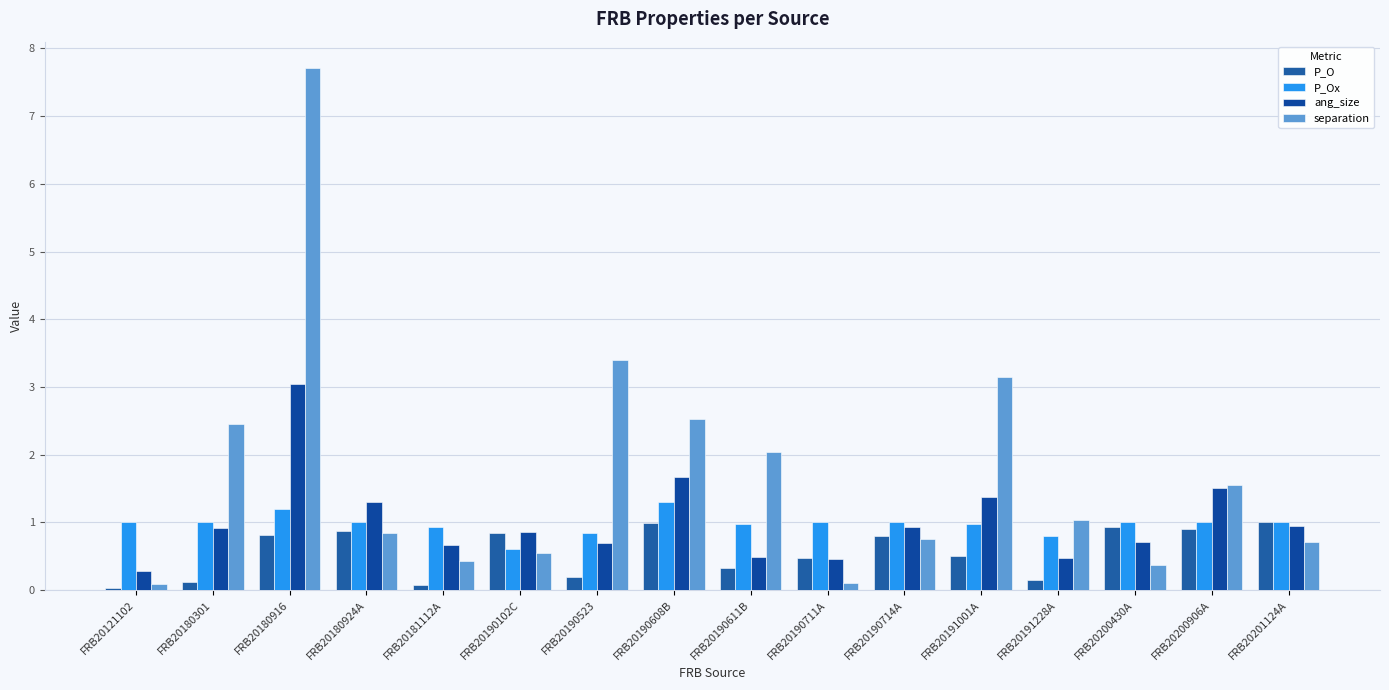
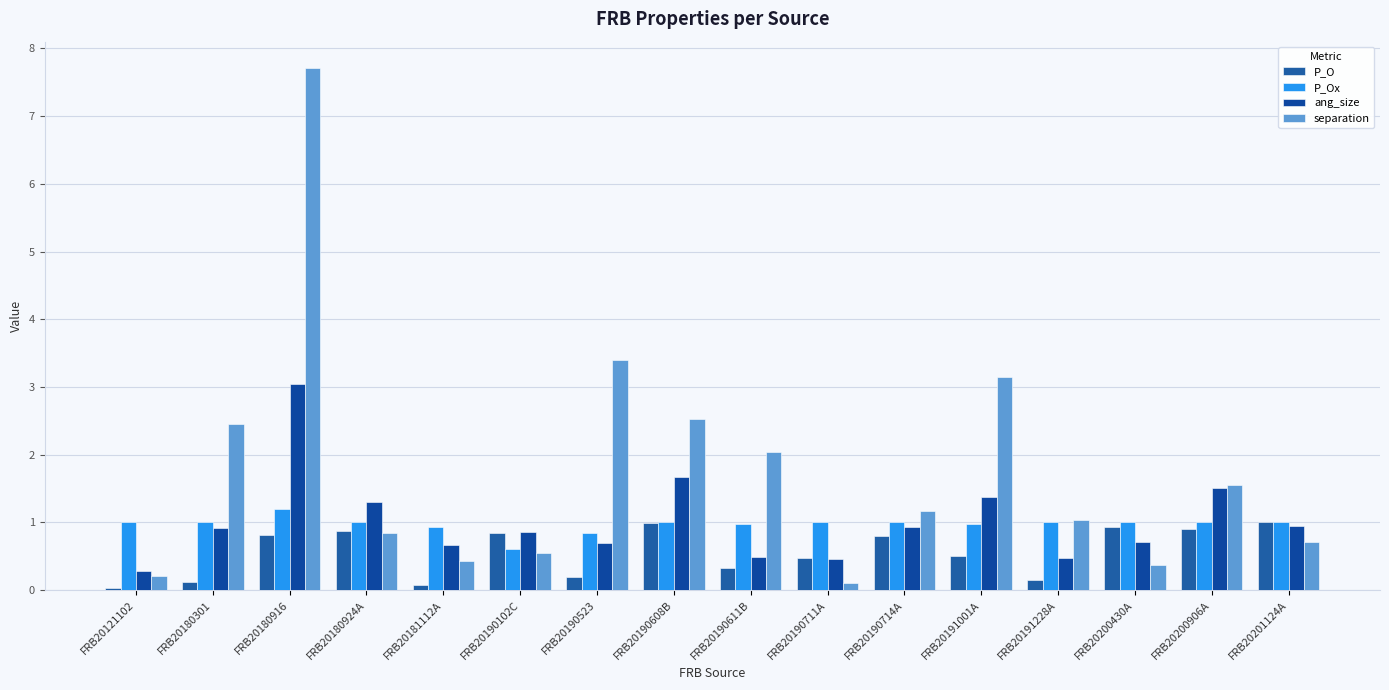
  {
    "P_Ox": {
      "FRB20121102": 1.0,
      "FRB20180301": 1.0,
      "FRB20180916": 1.2,
      "FRB20180924A": 1.0,
      "FRB20181112A": 0.9,
      "FRB20190102C": 0.6,
      "FRB20190523": 0.8,
-     "FRB20190608B": 1.3,
+     "FRB20190608B": 1.0,
      "FRB20190611B": 1.0,
      "FRB20190711A": 1.0,
      "FRB20190714A": 1.0,
      "FRB20191001A": 1.0,
-     "FRB20191228A": 0.8,
+     "FRB20191228A": 1.0,
      "FRB20200430A": 1.0,
      "FRB20200906A": 1.0,
      "FRB20201124A": 1.0
    },
    "separation": {
-     "FRB20121102": 0.1,
+     "FRB20121102": 0.2,
      "FRB20180301": 2.5,
      "FRB20180916": 7.7,
      "FRB20180924A": 0.8,
      "FRB20181112A": 0.4,
      "FRB20190102C": 0.6,
      "FRB20190523": 3.4,
      "FRB20190608B": 2.5,
      "FRB20190611B": 2.0,
      "FRB20190711A": 0.1,
-     "FRB20190714A": 0.8,
+     "FRB20190714A": 1.2,
      "FRB20191001A": 3.1,
      "FRB20191228A": 1.0,
      "FRB20200430A": 0.4,
      "FRB20200906A": 1.6,
      "FRB20201124A": 0.7
    }
  }
